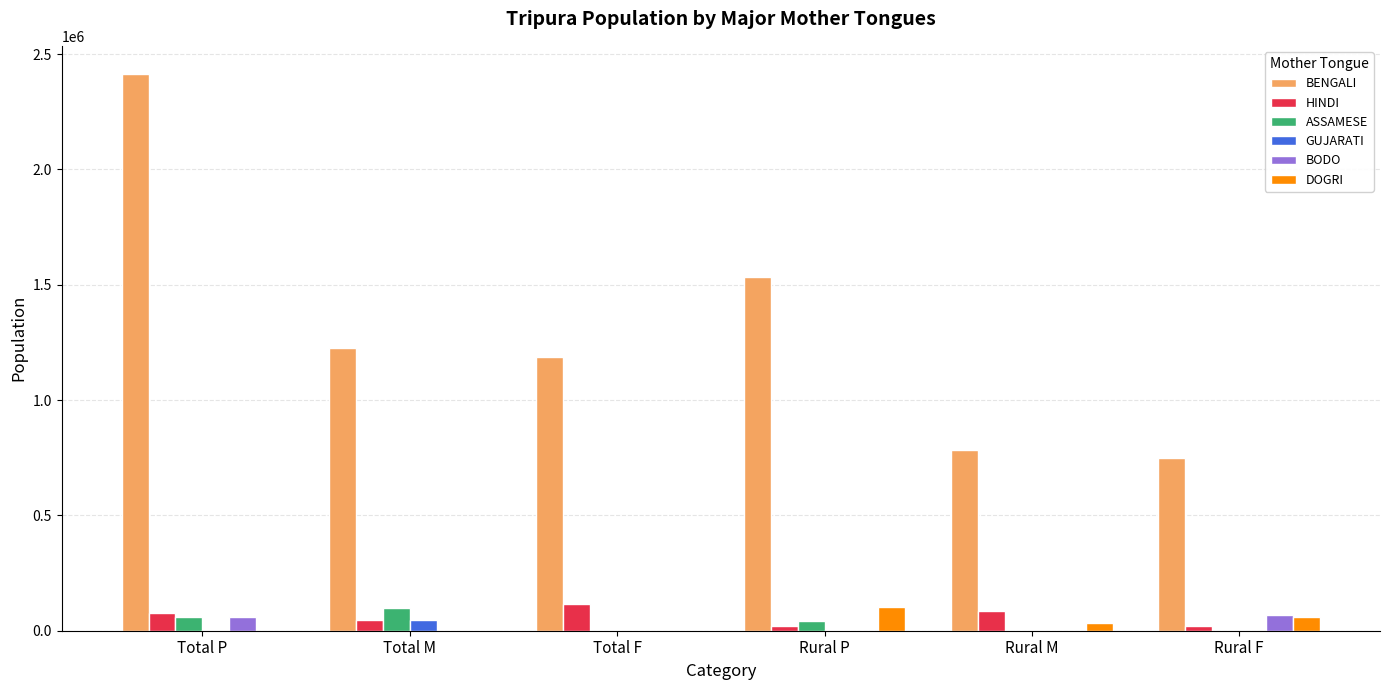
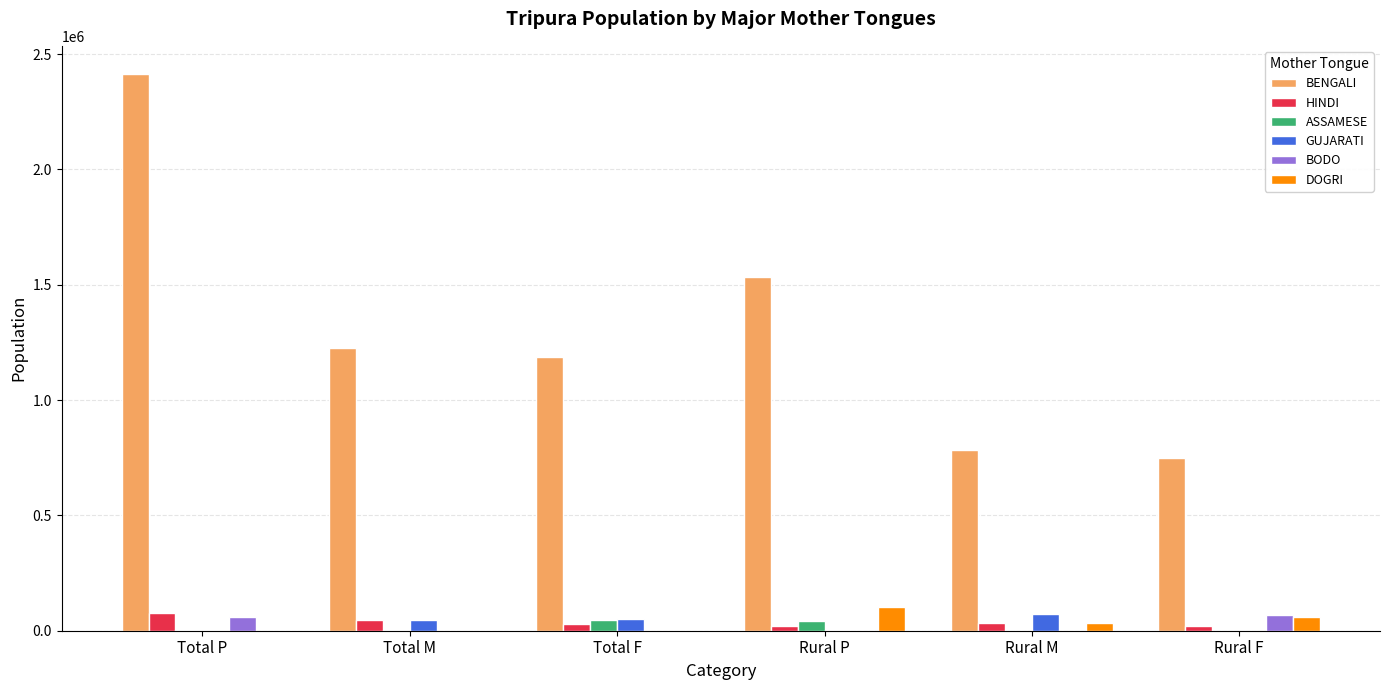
  {
    "BENGALI": {
      "Total P": 2410000,
      "Total M": 1230000,
      "Total F": 1190000,
      "Rural P": 1530000,
      "Rural M": 780000,
      "Rural F": 750000
    },
    "HINDI": {
      "Total P": 80000,
      "Total M": 50000,
-     "Total F": 110000,
+     "Total F": 30000,
      "Rural P": 20000,
-     "Rural M": 90000,
+     "Rural M": 30000,
      "Rural F": 20000
    },
    "ASSAMESE": {
-     "Total P": 60000,
-     "Total M": 100000,
-     "Total F": 0,
+     "Total P": 0,
+     "Total M": 0,
+     "Total F": 50000,
      "Rural P": 40000
    },
    "GUJARATI": {
      "Total M": 50000,
-     "Total F": 0,
-     "Rural M": 0
+     "Total F": 50000,
+     "Rural M": 70000
    },
    "BODO": {
      "Total P": 60000,
      "Rural F": 70000
    },
    "DOGRI": {
      "Rural P": 100000,
      "Rural M": 40000,
      "Rural F": 60000
    }
  }
